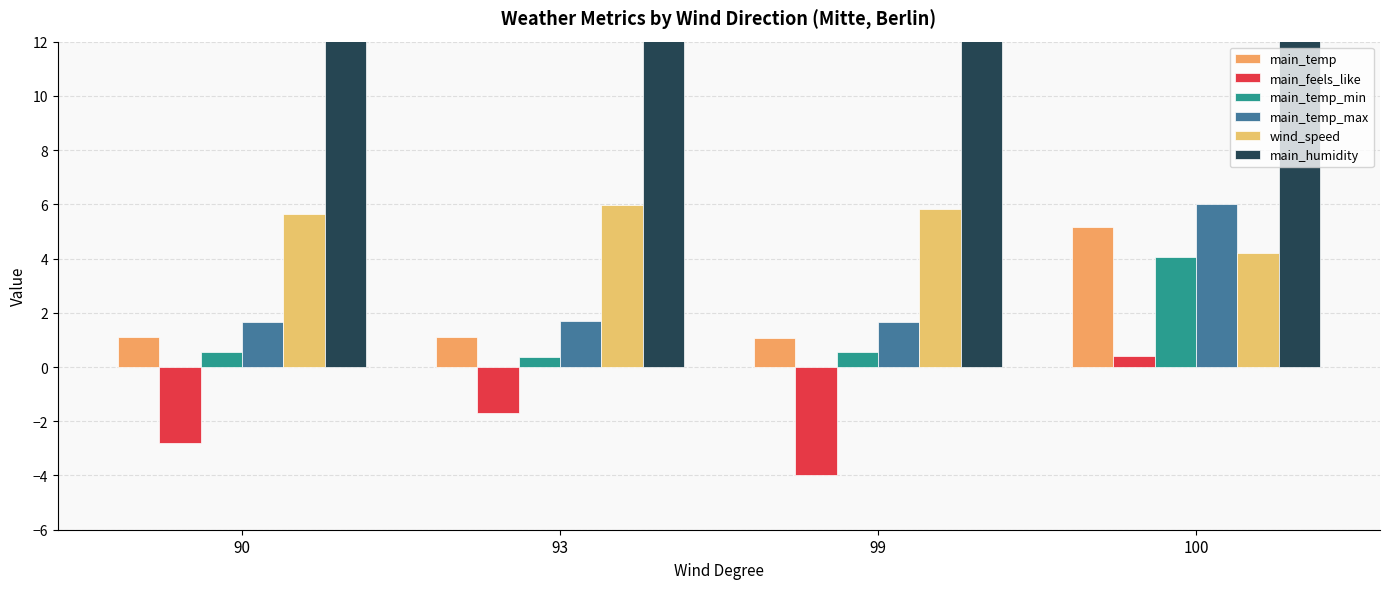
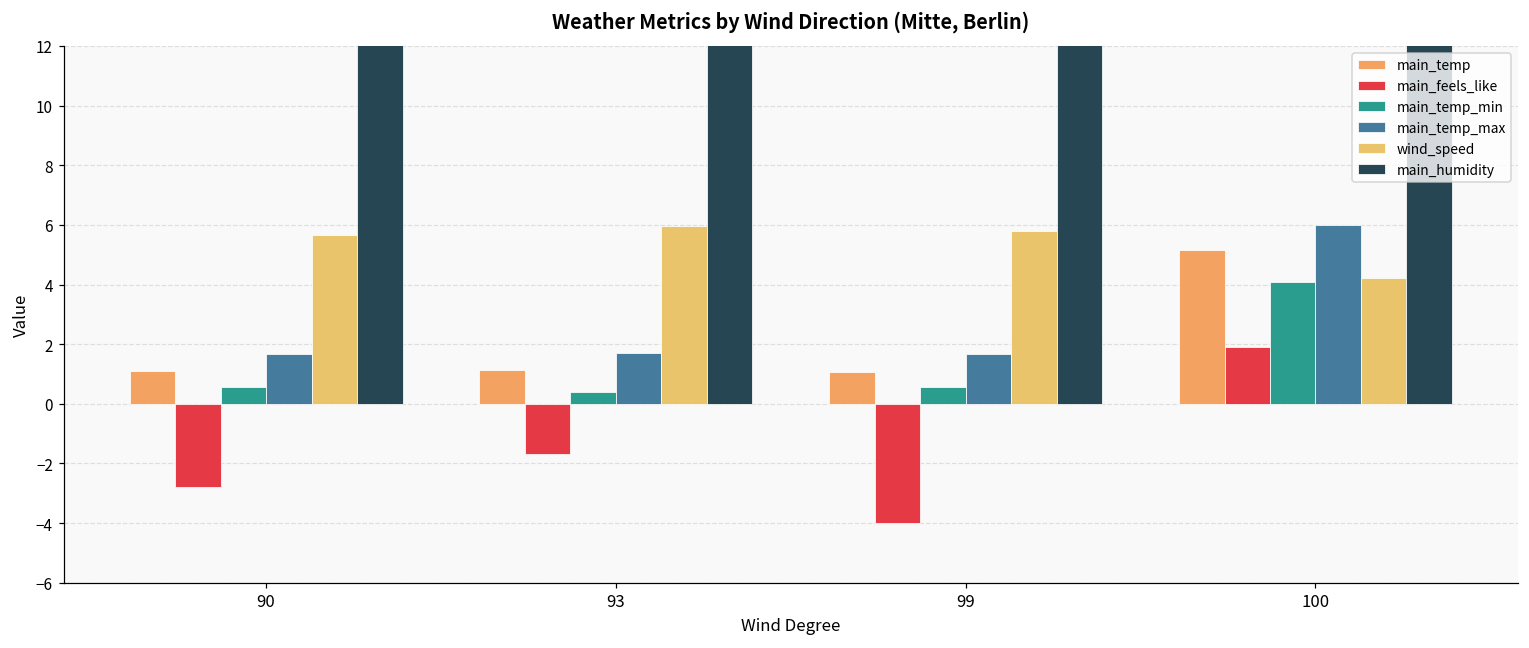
  {
    "main_feels_like": {
      "90": -2.8,
      "93": -1.7,
      "99": -4.0,
-     "100": 0.4
+     "100": 1.9
    }
  }
